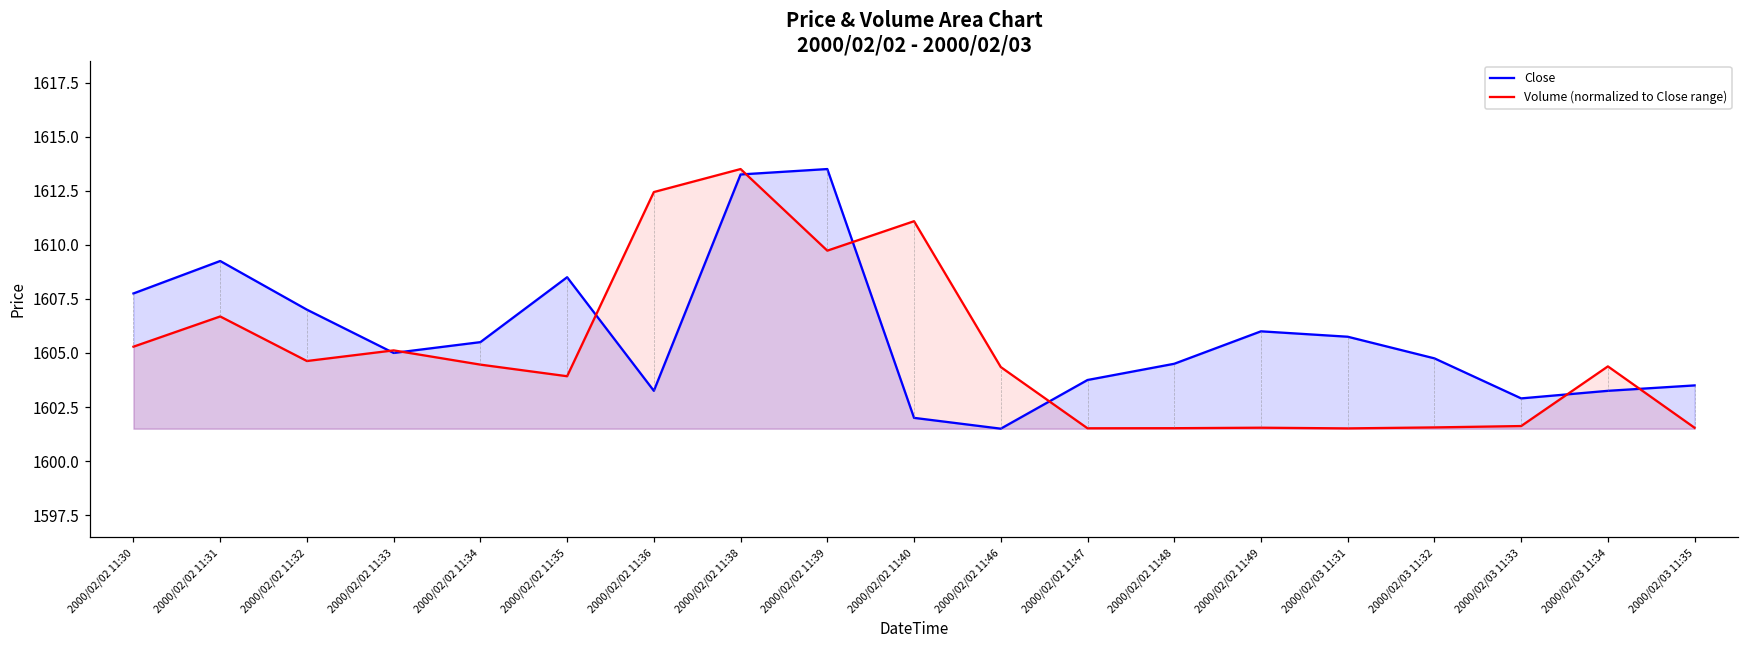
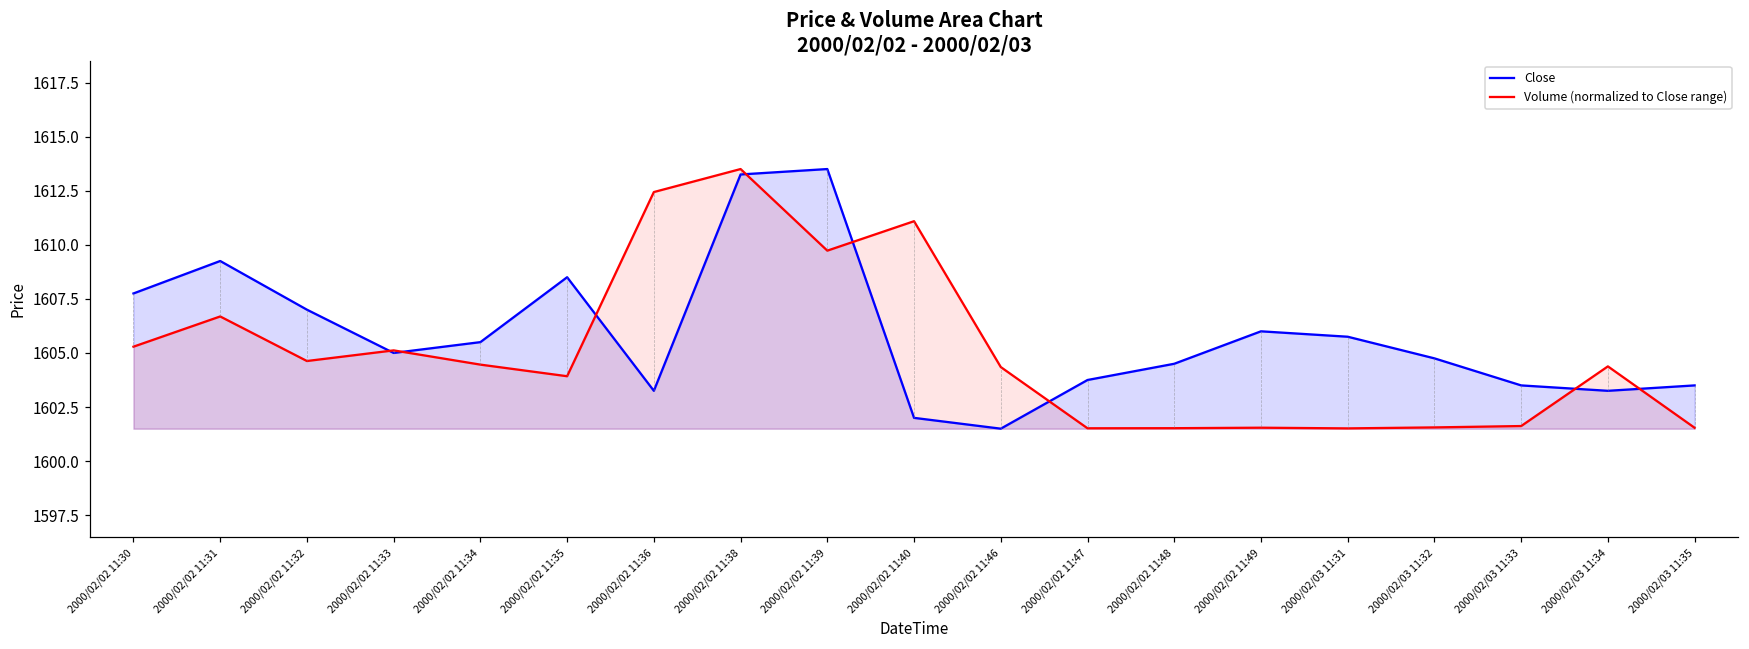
  {
    "Close": {
-     "2000/02/03 11:33": 1602.9
+     "2000/02/03 11:33": 1603.5
    }
  }
